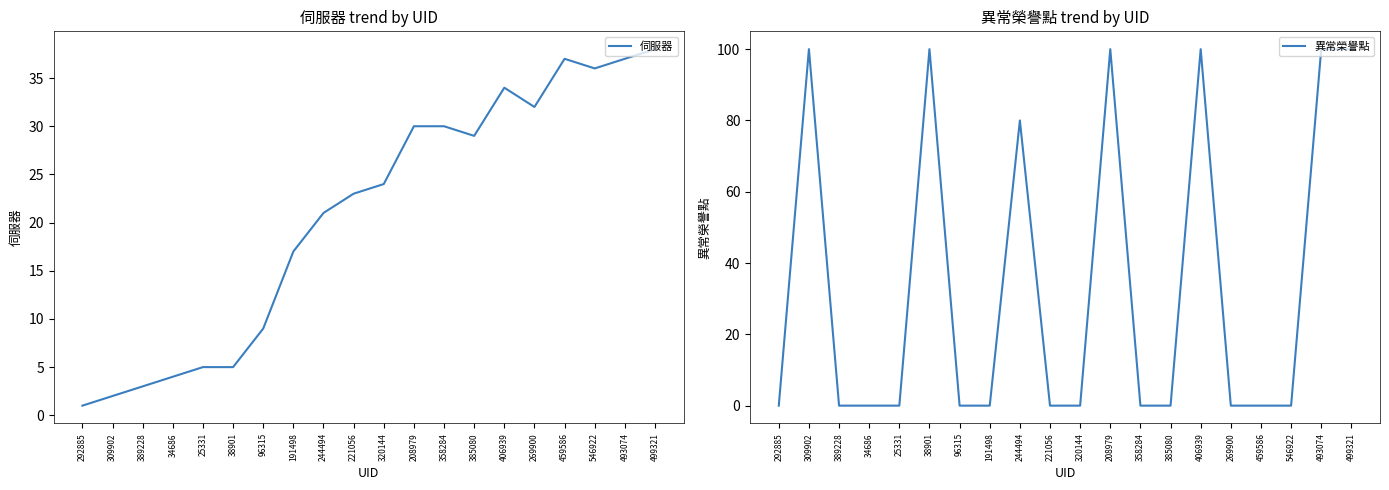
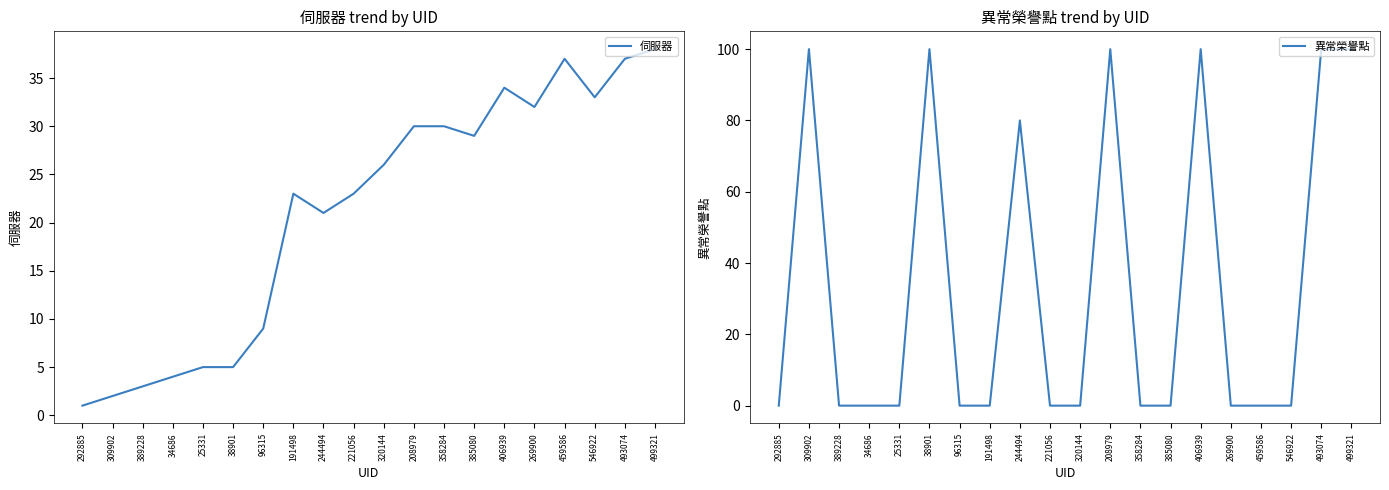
  {
    "伺服器 trend by UID": {
      "292885": 1,
      "309902": 2,
      "389228": 3,
      "34686": 4,
      "25331": 5,
      "38901": 5,
      "96315": 9,
-     "191498": 17,
+     "191498": 23,
      "244494": 21,
      "221056": 23,
-     "320144": 24,
+     "320144": 26,
      "208979": 30,
      "358284": 30,
      "385080": 29,
      "406939": 34,
      "269900": 32,
      "459586": 37,
-     "546922": 36,
+     "546922": 33,
      "493074": 37
    },
    "異常榮譽點 trend by UID": {
      "292885": 0,
      "309902": 100,
      "389228": 0,
      "34686": 0,
      "25331": 0,
      "38901": 100,
      "96315": 0,
      "191498": 0,
      "244494": 80,
      "221056": 0,
      "320144": 0,
      "208979": 100,
      "358284": 0,
      "385080": 0,
      "406939": 100,
      "269900": 0,
      "459586": 0,
      "546922": 0
    }
  }
